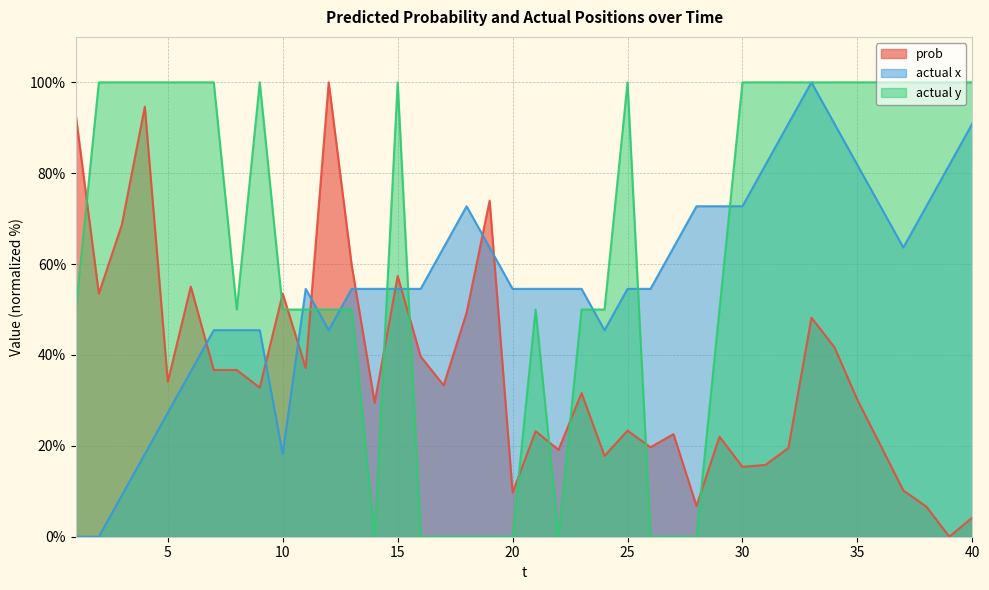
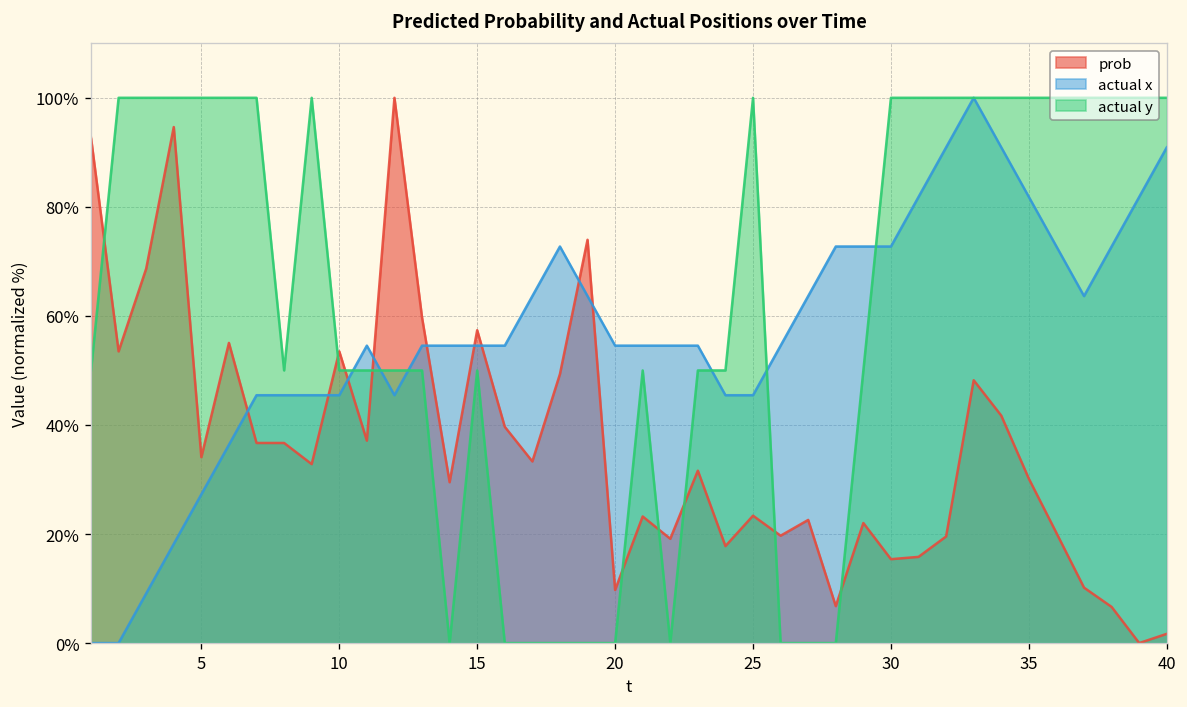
  {
    "prob": {
      "5": "34%",
      "10": "53%",
      "15": "57%",
      "20": "10%",
      "25": "23%",
      "30": "15%",
      "35": "30%",
-     "40": "4%"
+     "40": "2%"
    },
    "actual x": {
      "5": "27%",
-     "10": "18%",
+     "10": "45%",
      "15": "55%",
      "20": "55%",
-     "25": "55%",
+     "25": "45%",
      "30": "73%",
      "35": "82%",
      "40": "91%"
    },
    "actual y": {
      "5": "100%",
      "10": "50%",
-     "15": "100%",
+     "15": "50%",
      "20": "0%",
      "25": "100%",
      "30": "100%",
      "35": "100%",
      "40": "100%"
    }
  }
